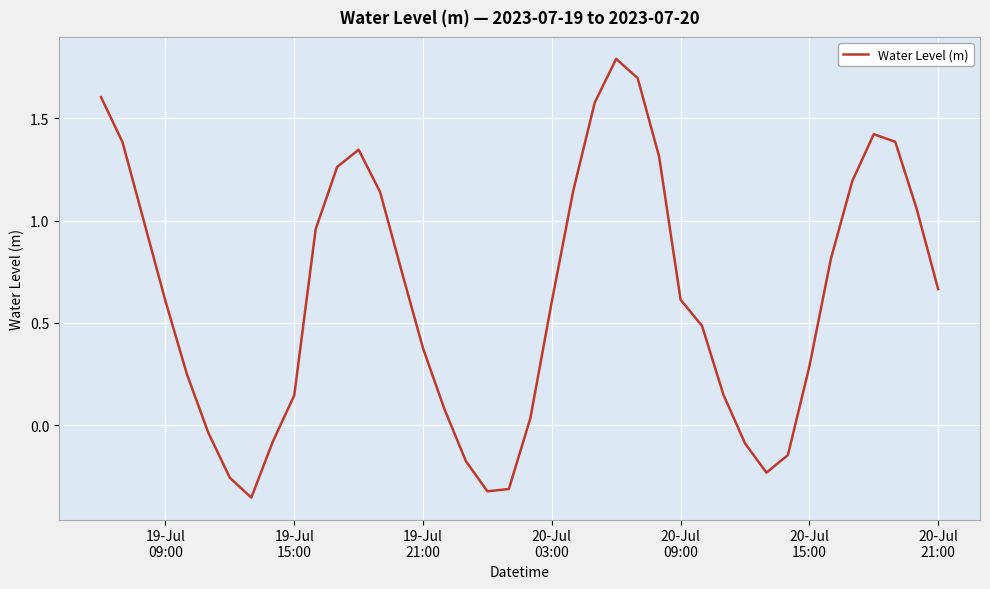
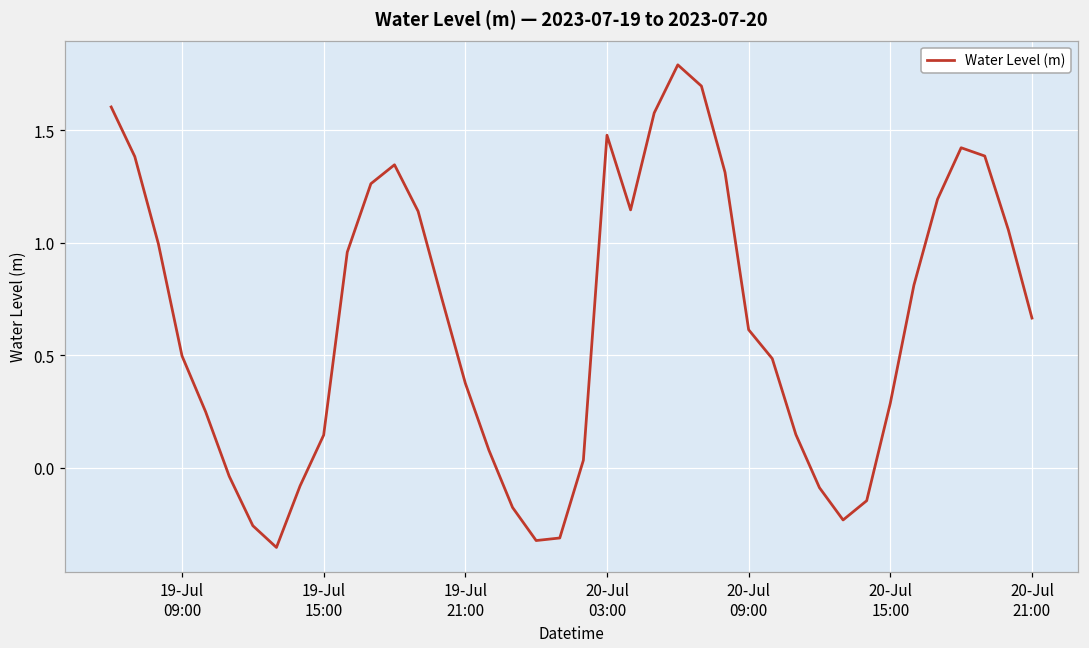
  {
-   "19-Jul 09:00": 0.61,
+   "19-Jul 09:00": 0.50,
    "19-Jul 15:00": 0.15,
    "19-Jul 21:00": 0.38,
-   "20-Jul 03:00": 0.60,
+   "20-Jul 03:00": 1.48,
    "20-Jul 09:00": 0.61,
    "20-Jul 15:00": 0.29,
    "20-Jul 21:00": 0.67
  }
